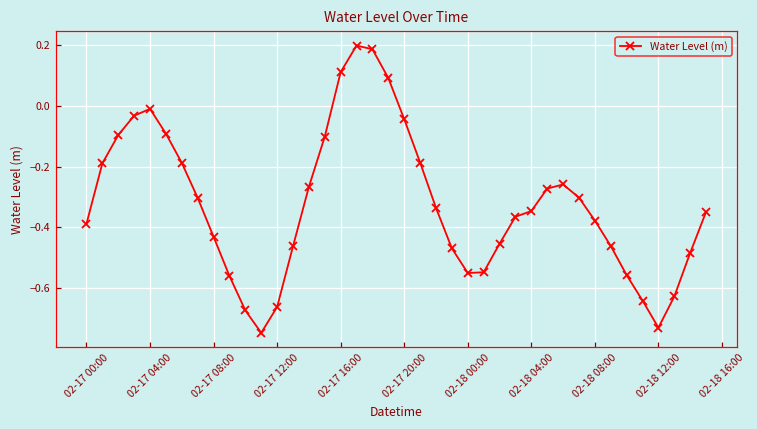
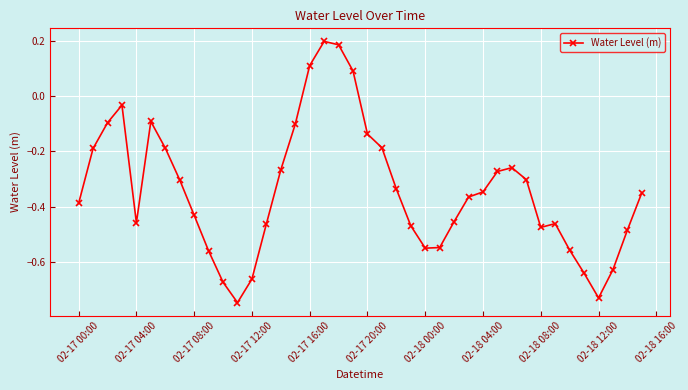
  {
    "02-17 00:00": -0.39,
-   "02-17 04:00": -0.01,
+   "02-17 04:00": -0.46,
    "02-17 08:00": -0.43,
    "02-17 12:00": -0.66,
    "02-17 16:00": 0.11,
-   "02-17 20:00": -0.04,
+   "02-17 20:00": -0.14,
    "02-18 00:00": -0.55,
    "02-18 04:00": -0.35,
-   "02-18 08:00": -0.38,
+   "02-18 08:00": -0.47,
    "02-18 12:00": -0.73
  }
